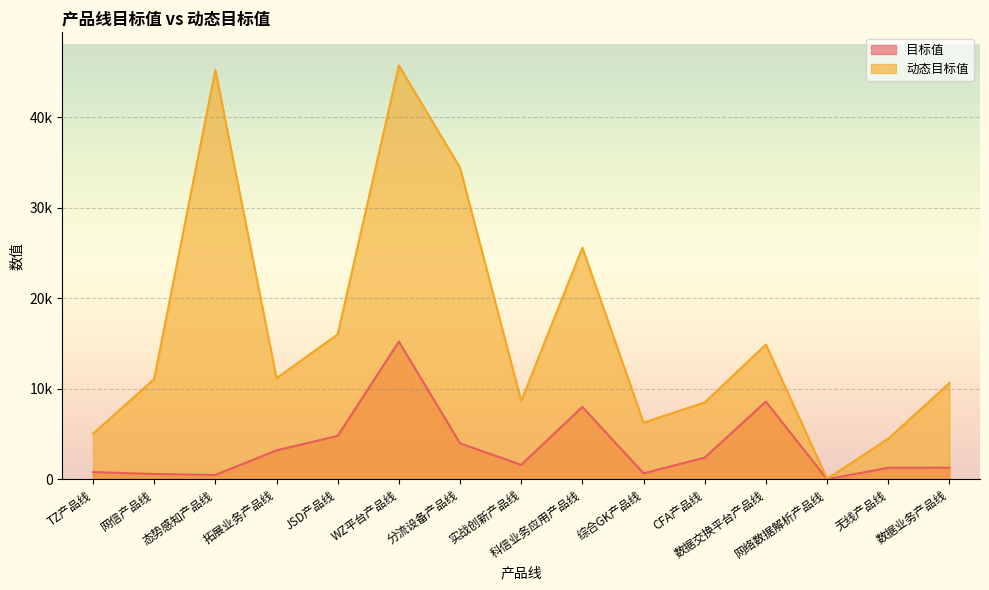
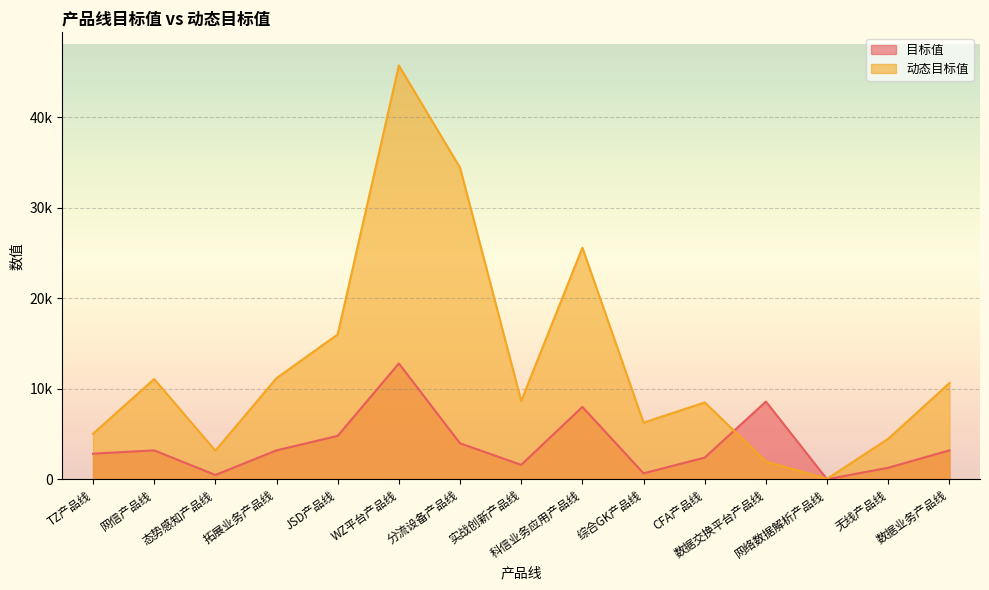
  {
    "目标值": {
-     "TZ产品线": 1000,
-     "网信产品线": 1000,
+     "TZ产品线": 3000,
+     "网信产品线": 3000,
      "态势感知产品线": 0,
      "拓展业务产品线": 3000,
      "JSD产品线": 5000,
-     "WZ平台产品线": 15000,
+     "WZ平台产品线": 13000,
      "分流设备产品线": 4000,
      "实战创新产品线": 2000,
      "科信业务应用产品线": 8000,
      "综合GK产品线": 1000,
      "CFA产品线": 2000,
      "数据交换平台产品线": 9000,
      "无线产品线": 1000,
-     "数据业务产品线": 1000
+     "数据业务产品线": 3000
    },
    "动态目标值": {
      "TZ产品线": 5000,
      "网信产品线": 11000,
-     "态势感知产品线": 45000,
+     "态势感知产品线": 3000,
      "拓展业务产品线": 11000,
      "JSD产品线": 16000,
      "WZ平台产品线": 46000,
      "分流设备产品线": 34000,
      "实战创新产品线": 9000,
      "科信业务应用产品线": 26000,
      "综合GK产品线": 6000,
      "CFA产品线": 9000,
-     "数据交换平台产品线": 15000,
+     "数据交换平台产品线": 2000,
      "无线产品线": 4000,
      "数据业务产品线": 11000
    }
  }
